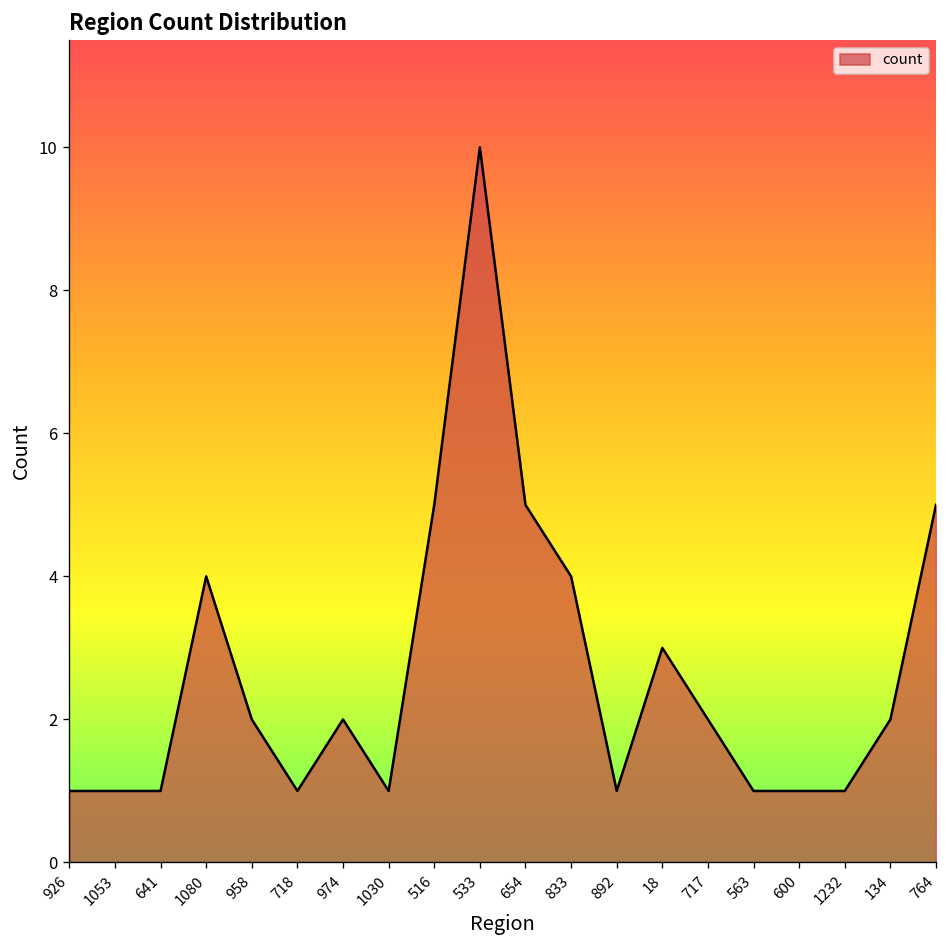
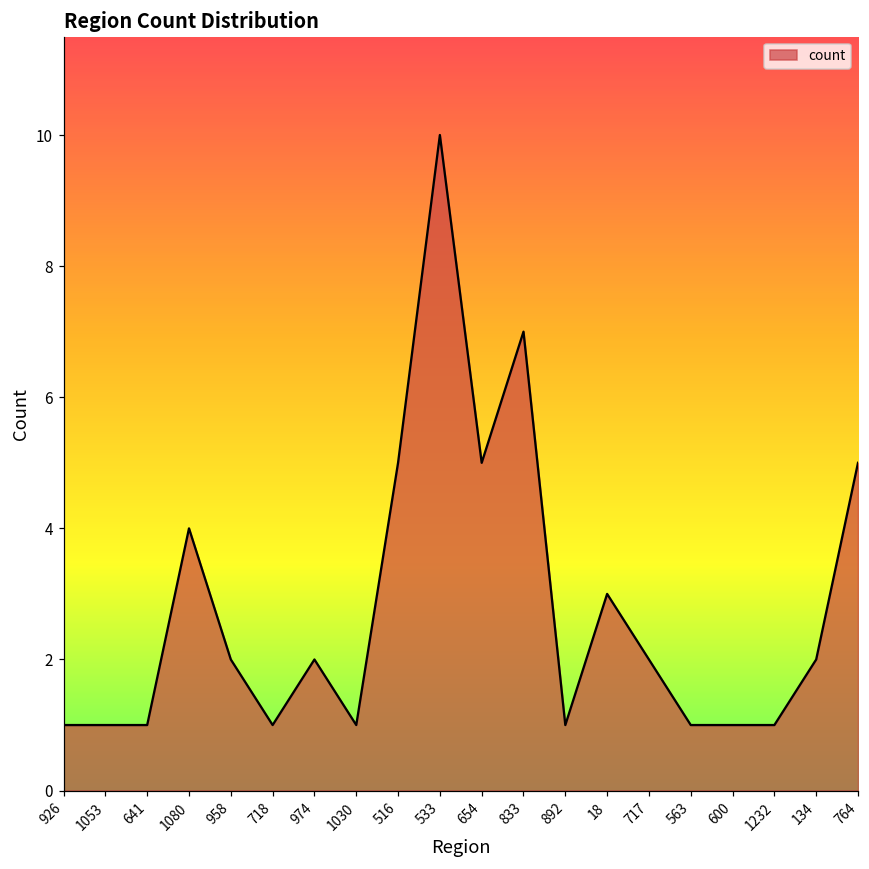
  {
    "926": 1,
    "1053": 1,
    "641": 1,
    "1080": 4,
    "958": 2,
    "718": 1,
    "974": 2,
    "1030": 1,
    "516": 5,
    "533": 10,
    "654": 5,
-   "833": 4,
+   "833": 7,
    "892": 1,
    "18": 3,
    "717": 2,
    "563": 1,
    "600": 1,
    "1232": 1,
    "134": 2,
    "764": 5
  }
